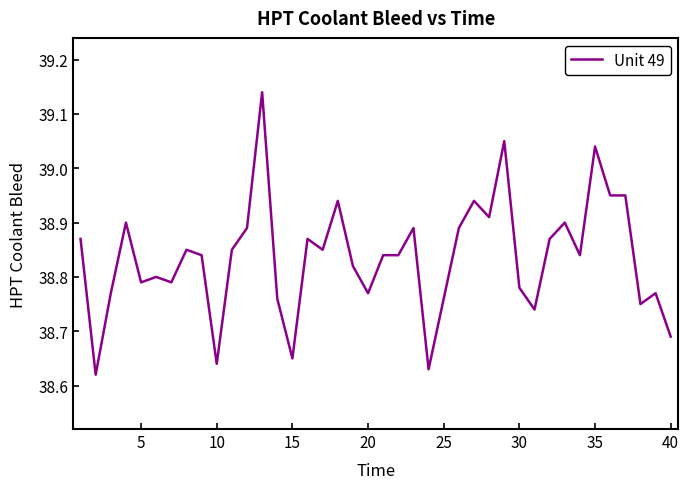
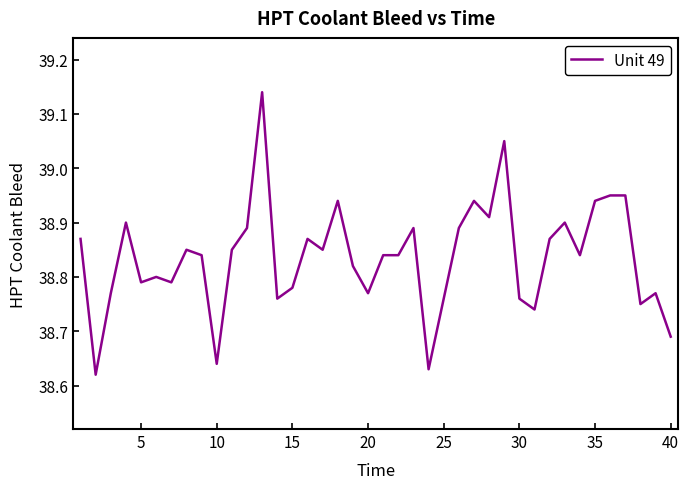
  {
    "5": 38.79,
    "10": 38.64,
-   "15": 38.65,
+   "15": 38.78,
    "20": 38.77,
    "25": 38.76,
-   "30": 38.78,
-   "35": 39.04,
+   "30": 38.76,
+   "35": 38.94,
    "40": 38.69
  }
